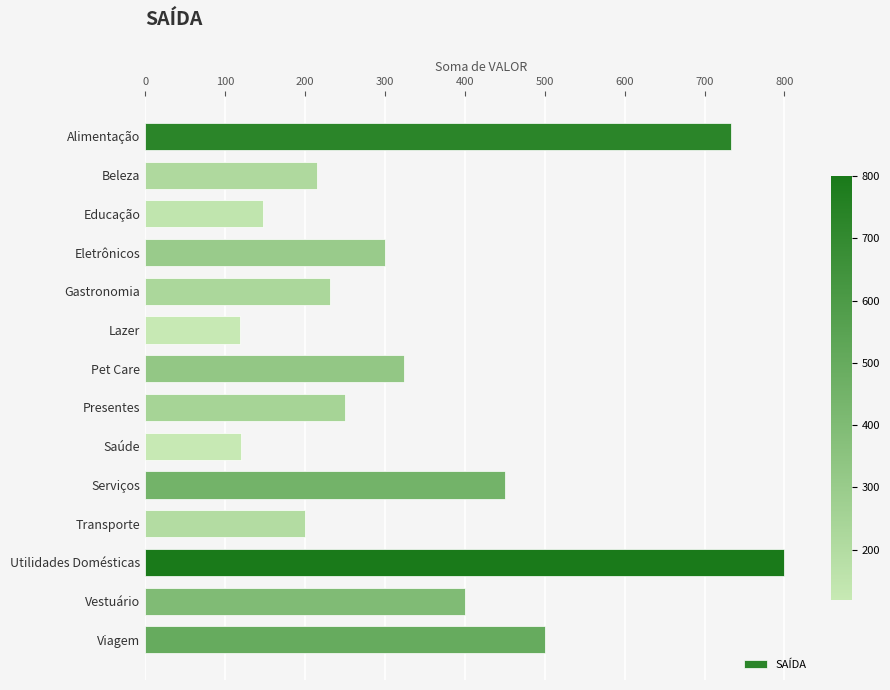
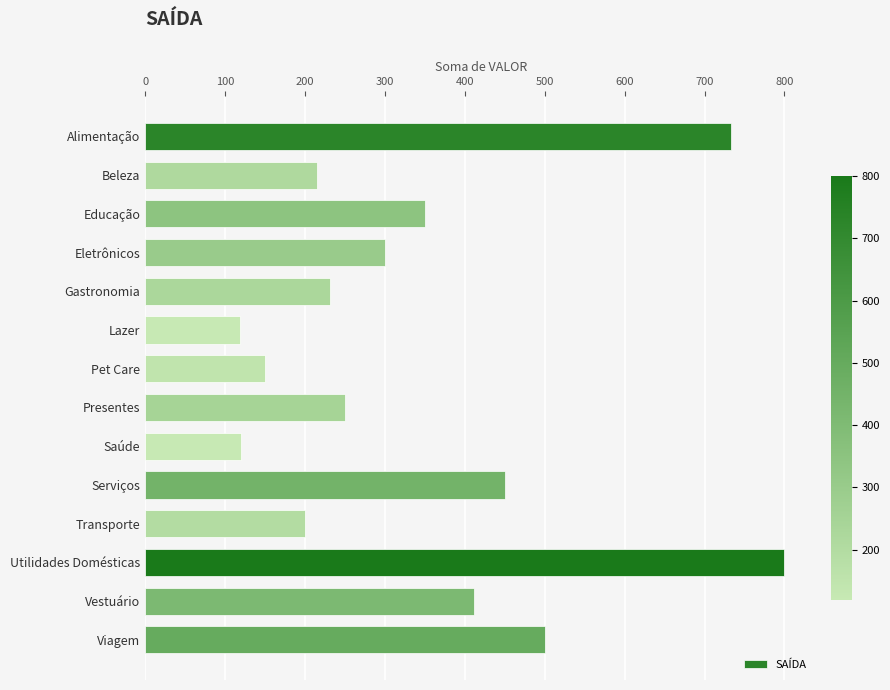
  {
    "Alimentação": 730,
    "Beleza": 220,
-   "Educação": 150,
+   "Educação": 350,
    "Eletrônicos": 300,
    "Gastronomia": 230,
    "Lazer": 120,
-   "Pet Care": 320,
+   "Pet Care": 150,
    "Presentes": 250,
    "Saúde": 120,
    "Serviços": 450,
    "Transporte": 200,
    "Utilidades Domésticas": 800,
-   "Vestuário": 400,
+   "Vestuário": 410,
    "Viagem": 500
  }
